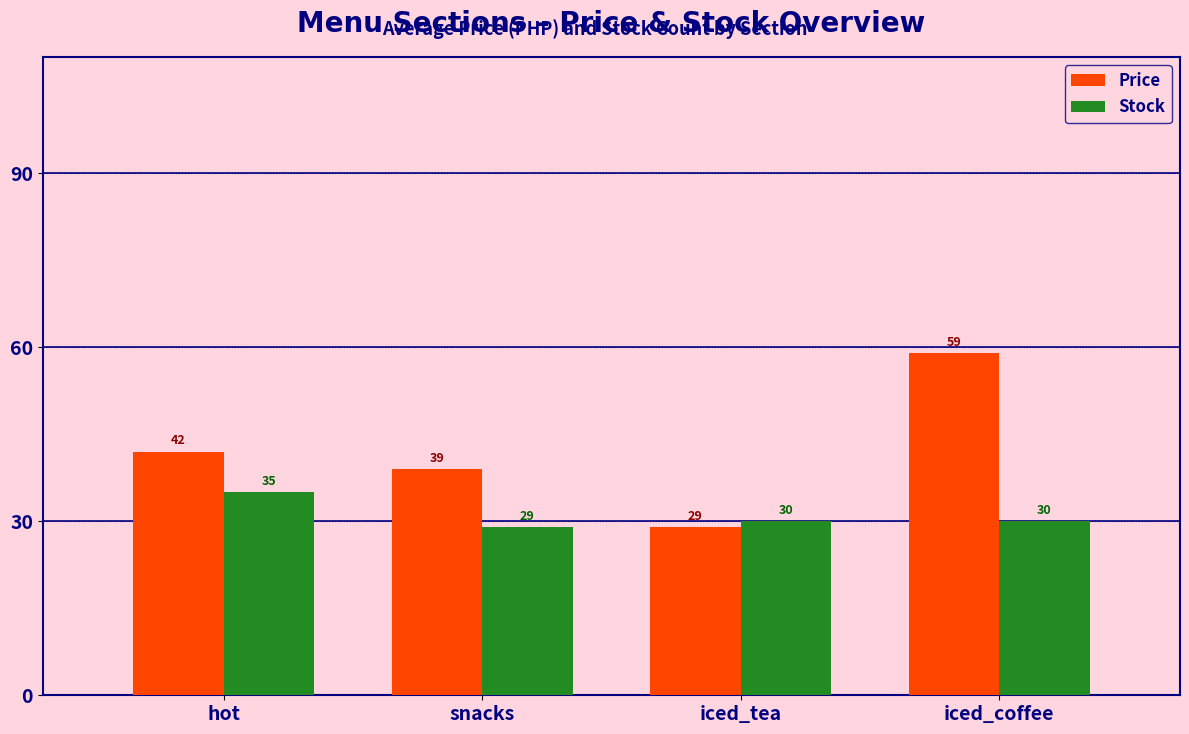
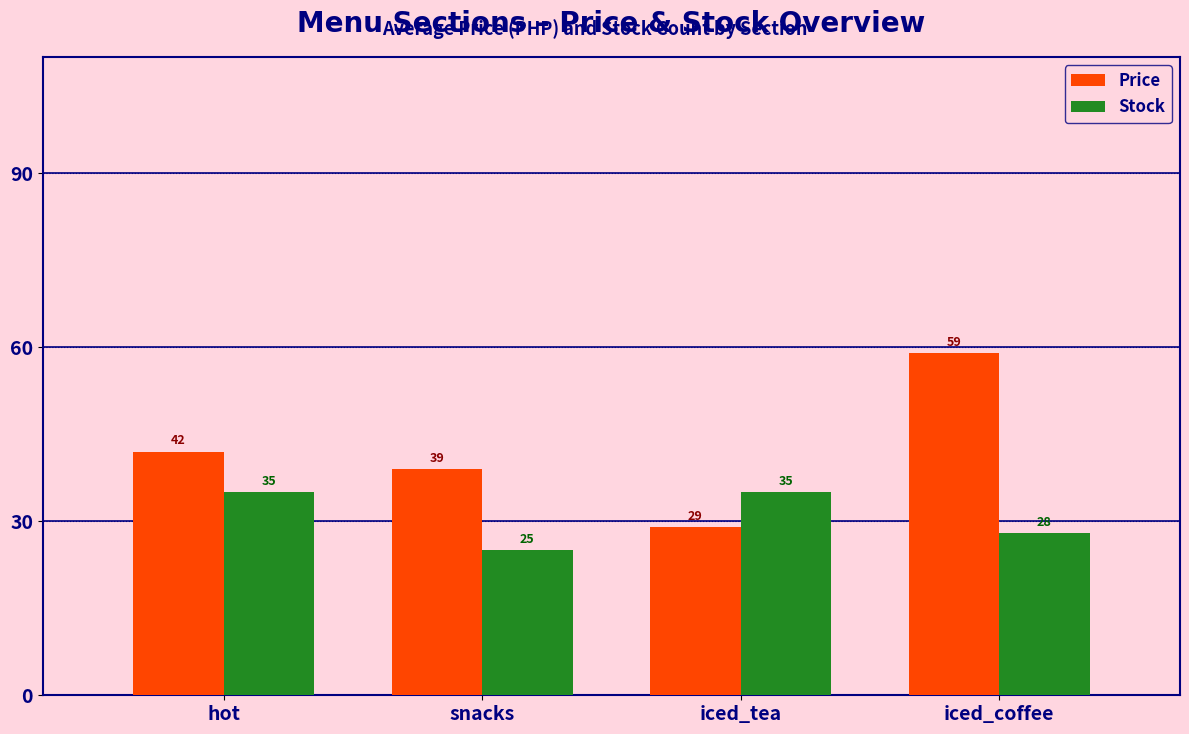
  {
    "Price": {
      "hot": 42,
      "snacks": 39,
      "iced_tea": 29,
      "iced_coffee": 59
    },
    "Stock": {
      "hot": 35,
-     "snacks": 29,
-     "iced_tea": 30,
-     "iced_coffee": 30
+     "snacks": 25,
+     "iced_tea": 35,
+     "iced_coffee": 28
    }
  }
